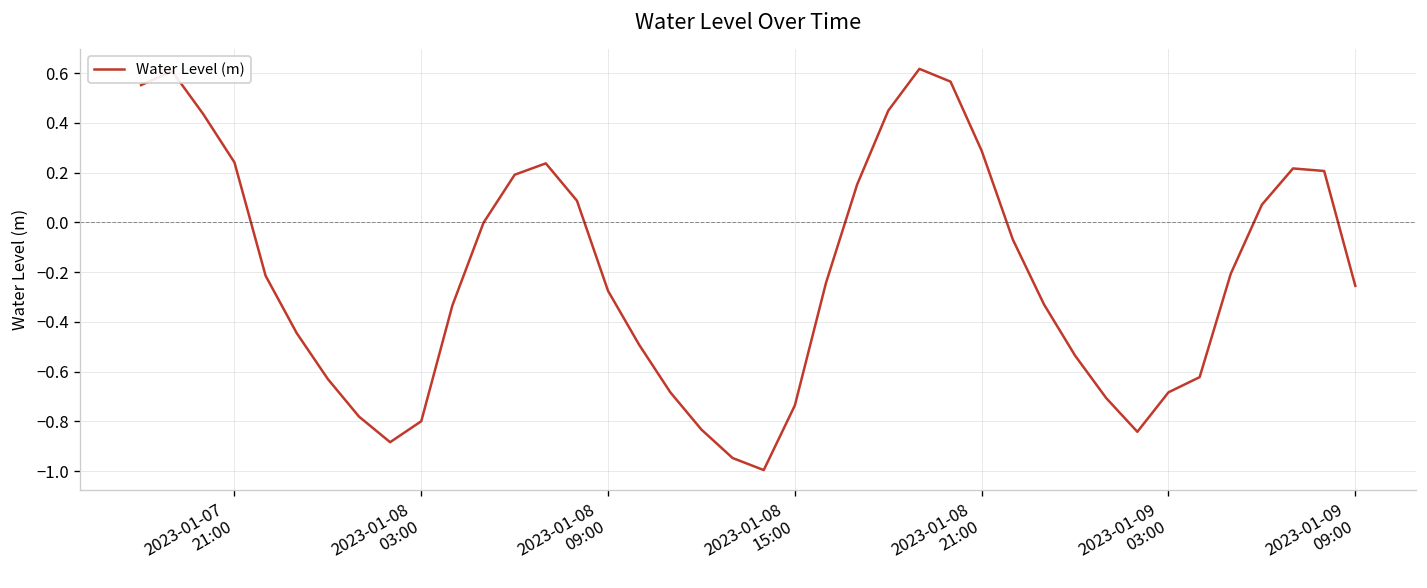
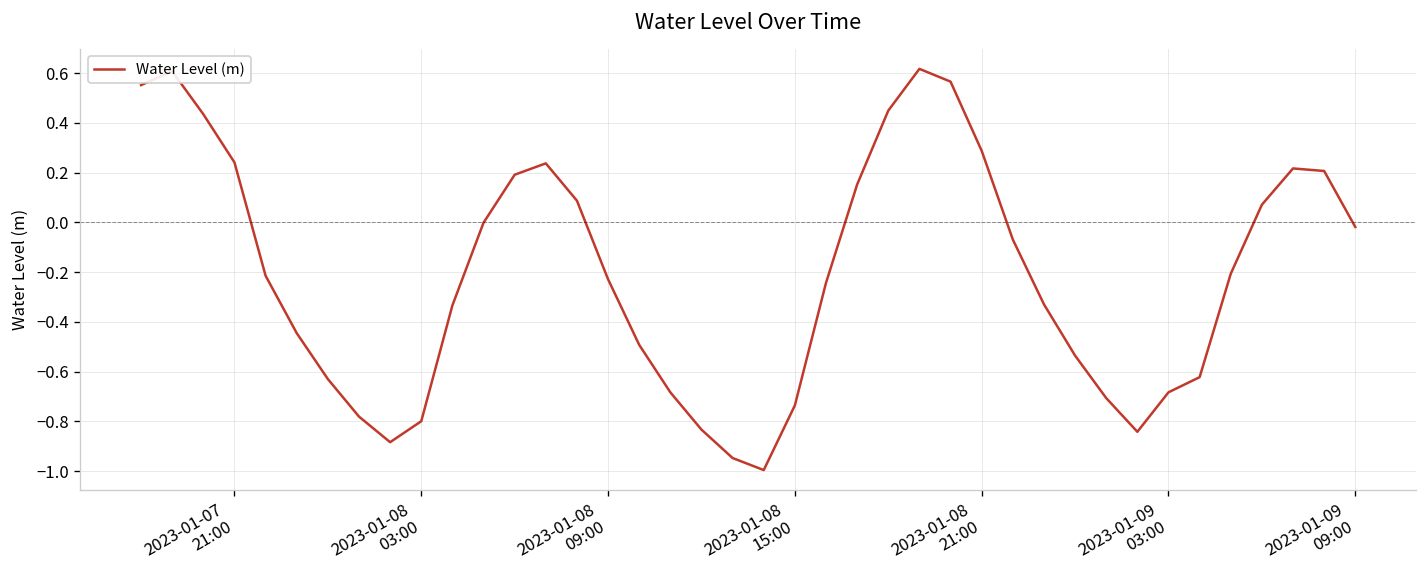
  {
    "2023-01-07 21:00": 0.24,
    "2023-01-08 03:00": -0.80,
-   "2023-01-08 09:00": -0.28,
+   "2023-01-08 09:00": -0.23,
    "2023-01-08 15:00": -0.74,
    "2023-01-08 21:00": 0.29,
    "2023-01-09 03:00": -0.68,
-   "2023-01-09 09:00": -0.26
+   "2023-01-09 09:00": -0.02
  }
